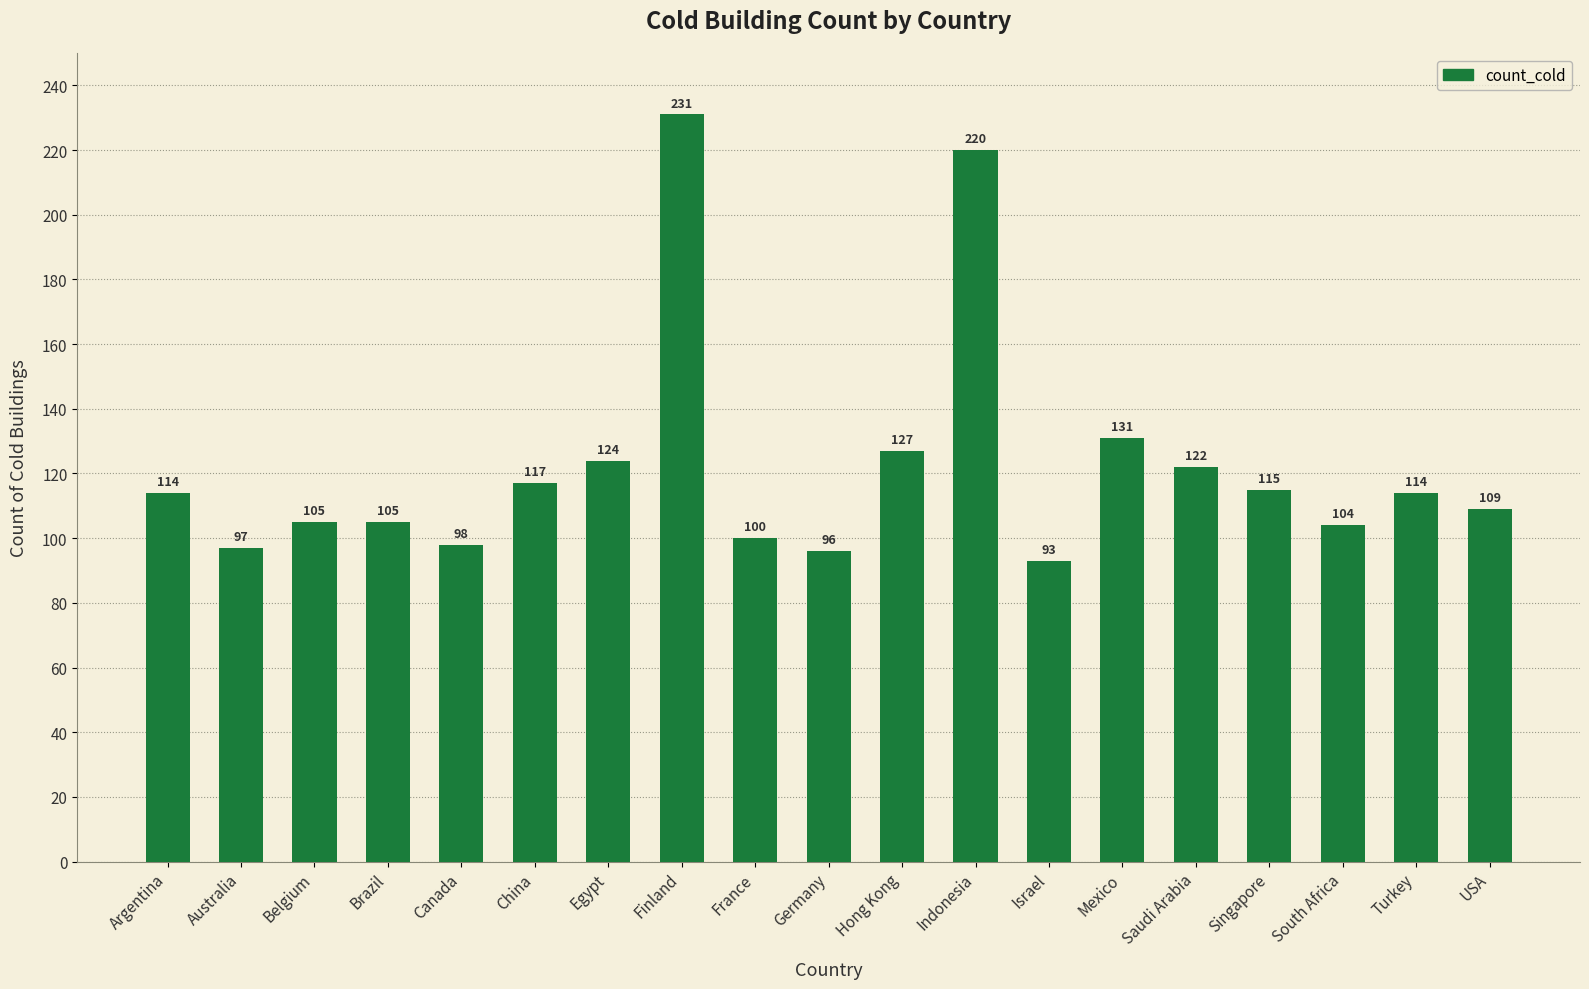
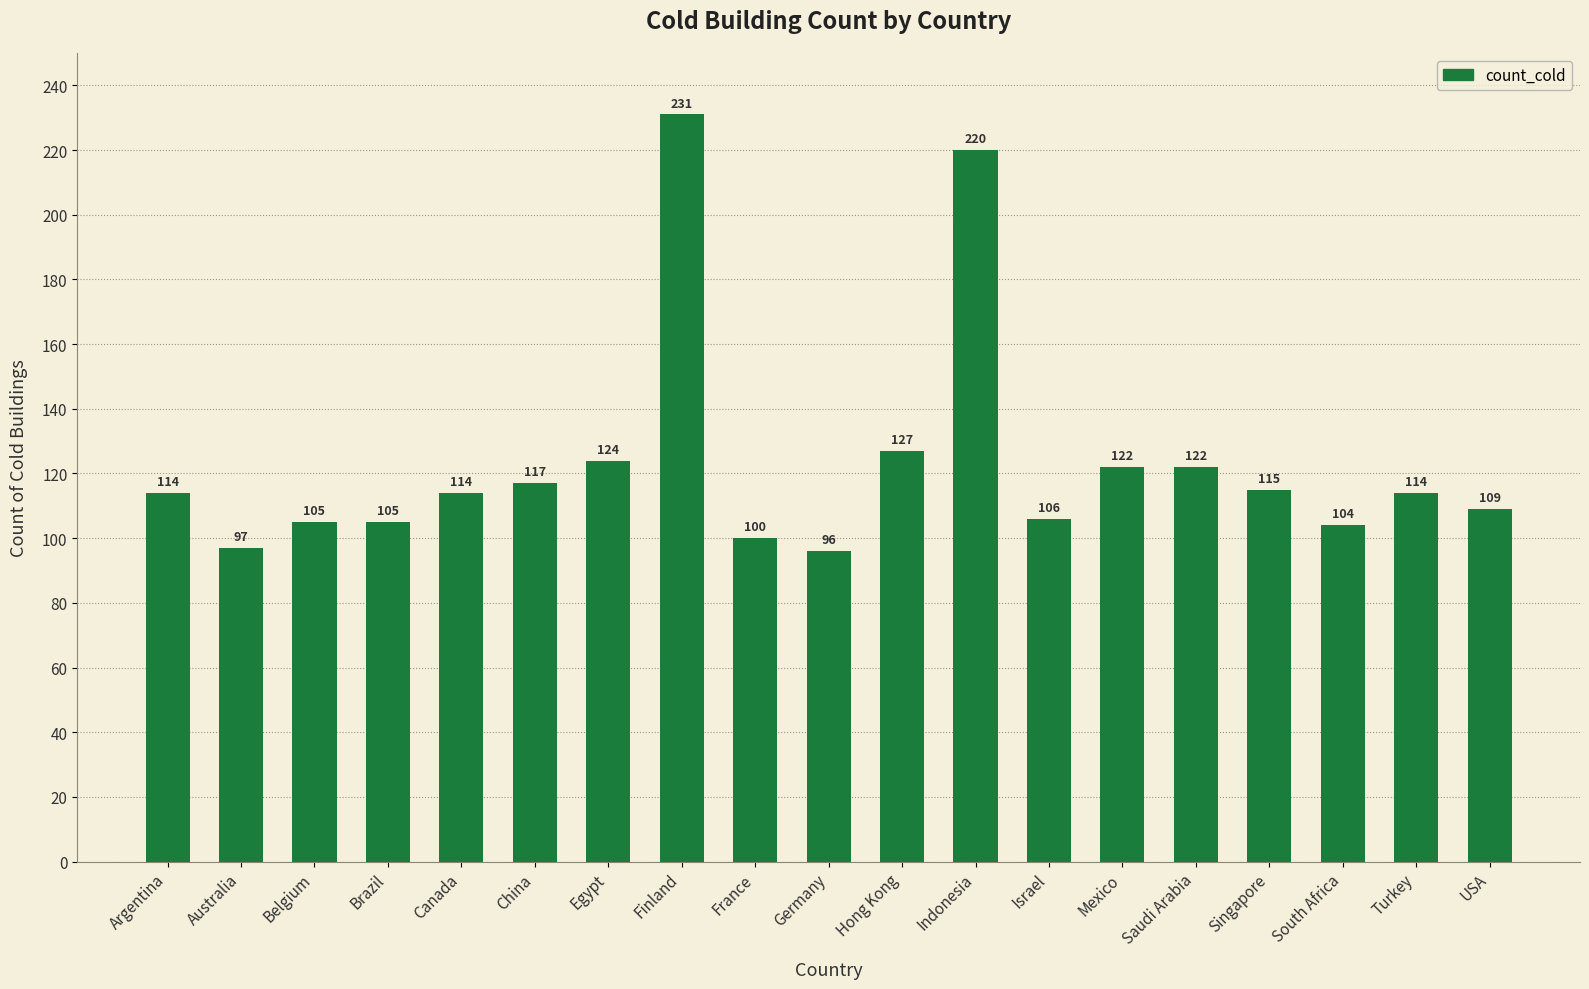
  {
    "Argentina": 114,
    "Australia": 97,
    "Belgium": 105,
    "Brazil": 105,
-   "Canada": 98,
+   "Canada": 114,
    "China": 117,
    "Egypt": 124,
    "Finland": 231,
    "France": 100,
    "Germany": 96,
    "Hong Kong": 127,
    "Indonesia": 220,
-   "Israel": 93,
-   "Mexico": 131,
+   "Israel": 106,
+   "Mexico": 122,
    "Saudi Arabia": 122,
    "Singapore": 115,
    "South Africa": 104,
    "Turkey": 114,
    "USA": 109
  }
